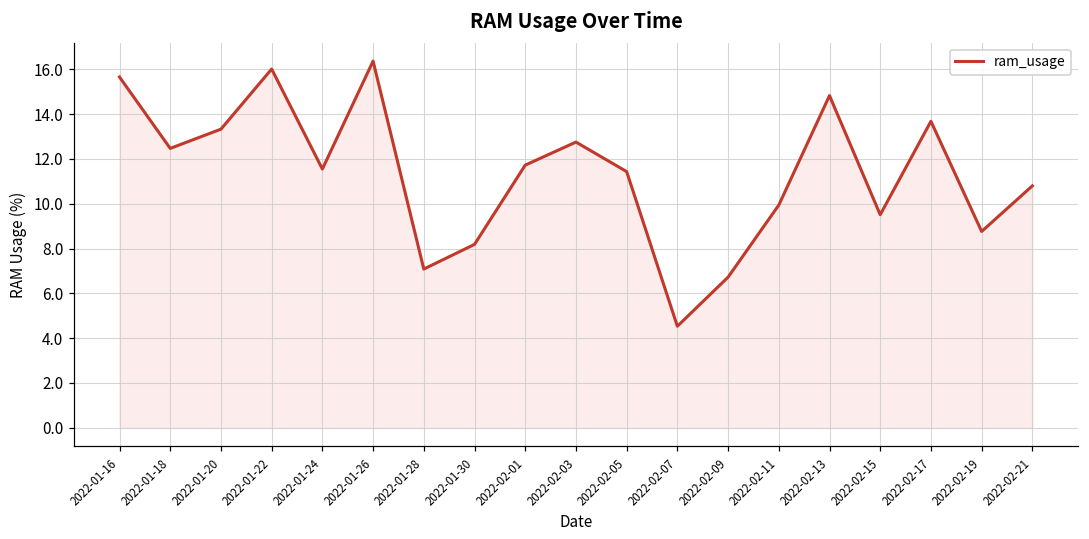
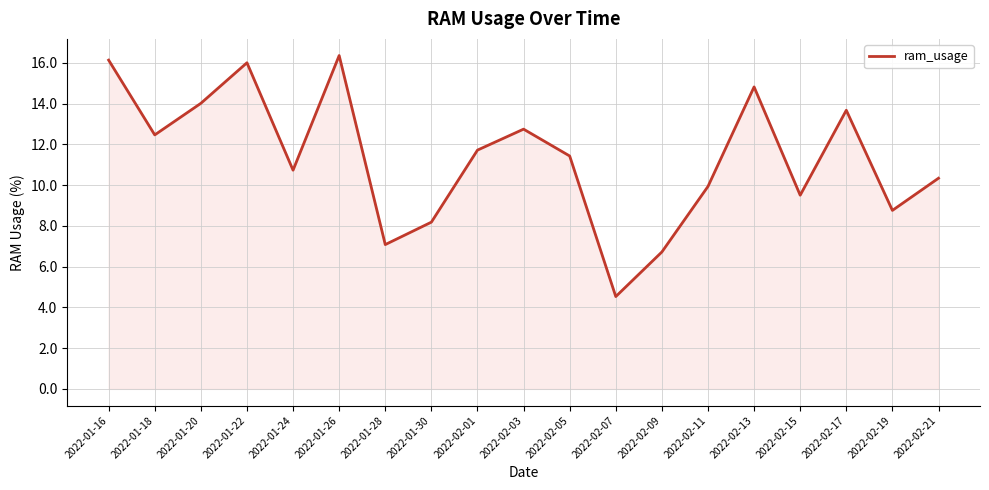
  {
-   "2022-01-16": 15.7,
+   "2022-01-16": 16.1,
    "2022-01-18": 12.5,
-   "2022-01-20": 13.3,
+   "2022-01-20": 14.0,
    "2022-01-22": 16.0,
-   "2022-01-24": 11.5,
+   "2022-01-24": 10.7,
    "2022-01-26": 16.4,
    "2022-01-28": 7.1,
    "2022-01-30": 8.2,
    "2022-02-01": 11.7,
    "2022-02-03": 12.8,
    "2022-02-05": 11.4,
    "2022-02-07": 4.5,
    "2022-02-09": 6.7,
    "2022-02-11": 9.9,
    "2022-02-13": 14.8,
    "2022-02-15": 9.5,
    "2022-02-17": 13.7,
    "2022-02-19": 8.8,
-   "2022-02-21": 10.8
+   "2022-02-21": 10.3
  }
